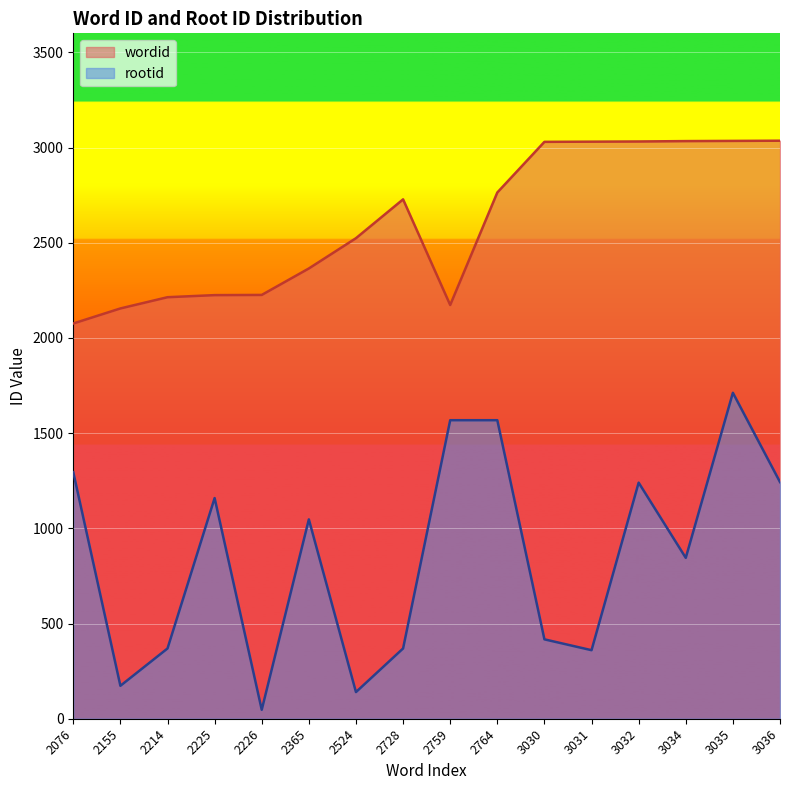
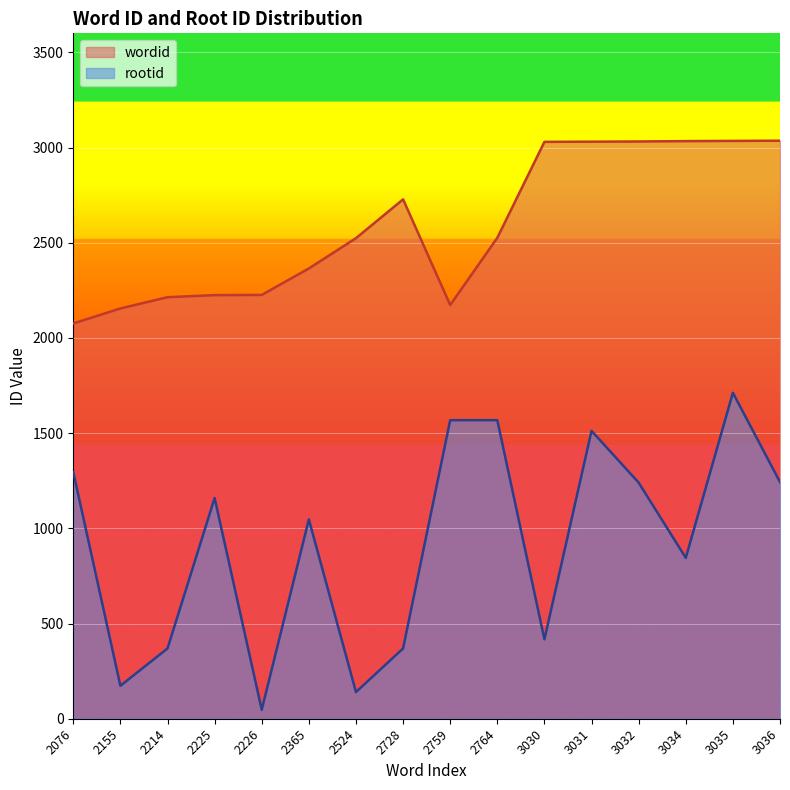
  {
    "wordid": {
      "2076": 2080,
      "2155": 2160,
      "2214": 2210,
      "2225": 2230,
      "2226": 2230,
      "2365": 2370,
      "2524": 2520,
      "2728": 2730,
      "2759": 2170,
-     "2764": 2760,
+     "2764": 2530,
      "3030": 3030,
      "3031": 3030,
      "3032": 3030,
      "3034": 3030,
      "3035": 3040,
      "3036": 3040
    },
    "rootid": {
      "2076": 1300,
      "2155": 170,
      "2214": 370,
      "2225": 1160,
      "2226": 50,
      "2365": 1050,
      "2524": 140,
      "2728": 370,
      "2759": 1570,
      "2764": 1570,
      "3030": 420,
-     "3031": 360,
+     "3031": 1510,
      "3032": 1240,
      "3034": 850,
      "3035": 1710,
      "3036": 1240
    }
  }
